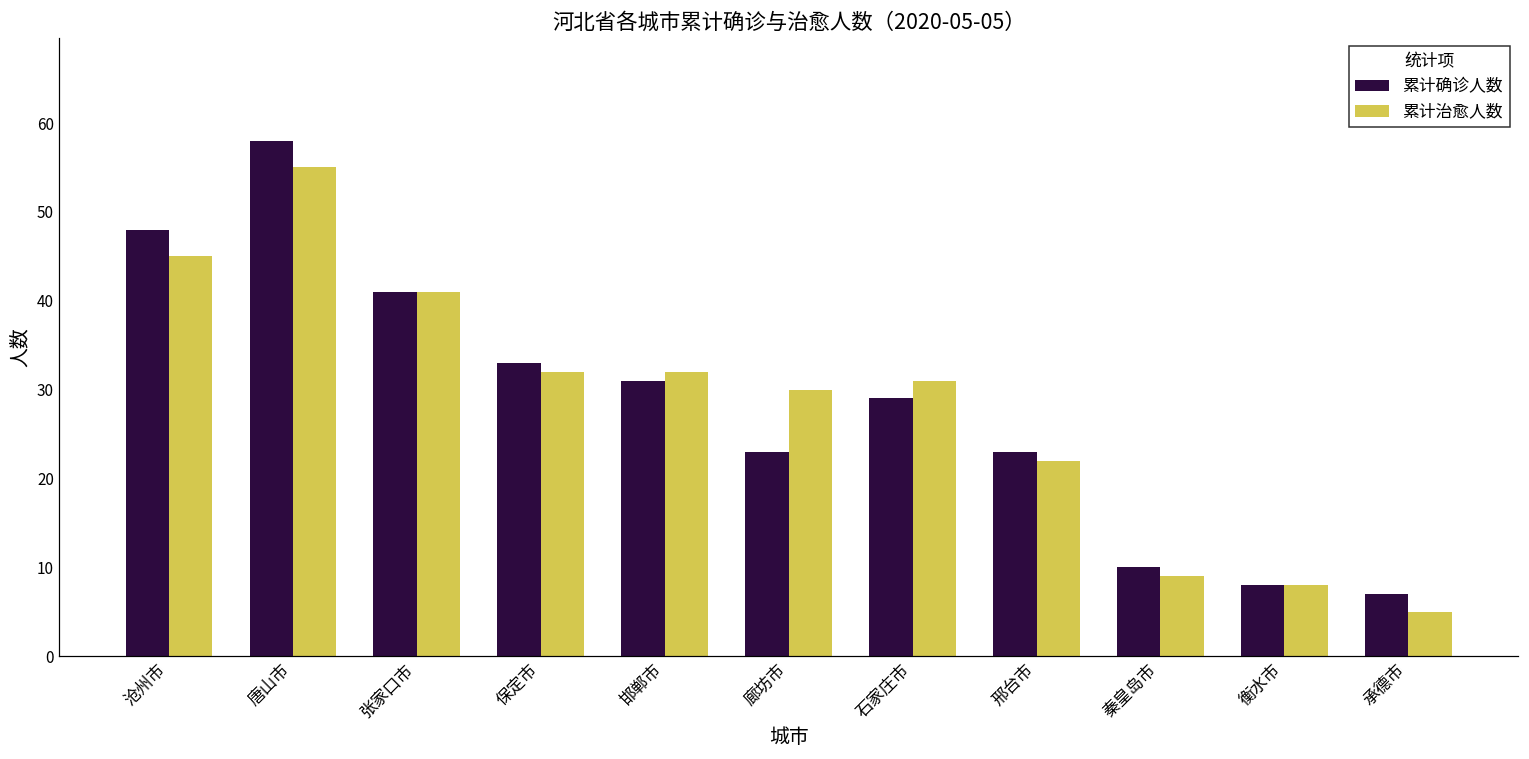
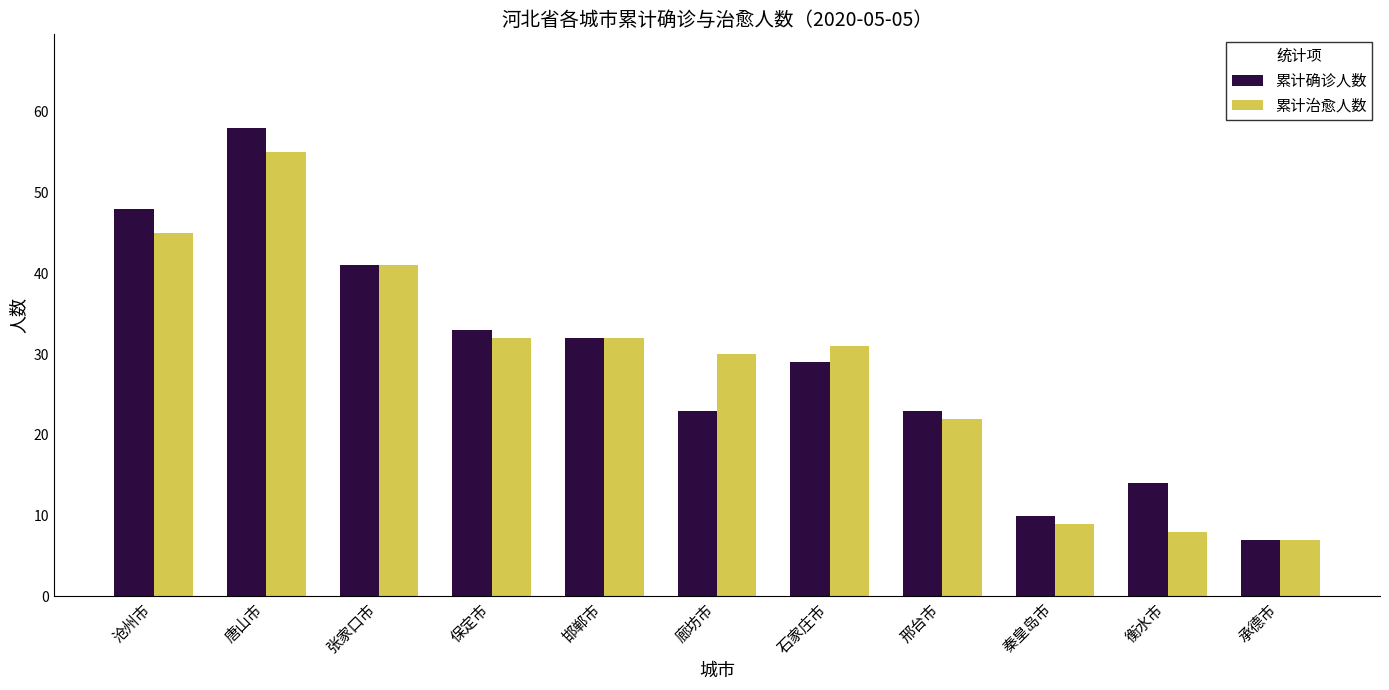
  {
    "累计确诊人数": {
      "沧州市": 48,
      "唐山市": 58,
      "张家口市": 41,
      "保定市": 33,
-     "邯郸市": 31,
+     "邯郸市": 32,
      "廊坊市": 23,
      "石家庄市": 29,
      "邢台市": 23,
      "秦皇岛市": 10,
-     "衡水市": 8,
+     "衡水市": 14,
      "承德市": 7
    },
    "累计治愈人数": {
      "沧州市": 45,
      "唐山市": 55,
      "张家口市": 41,
      "保定市": 32,
      "邯郸市": 32,
      "廊坊市": 30,
      "石家庄市": 31,
      "邢台市": 22,
      "秦皇岛市": 9,
      "衡水市": 8,
-     "承德市": 5
+     "承德市": 7
    }
  }
